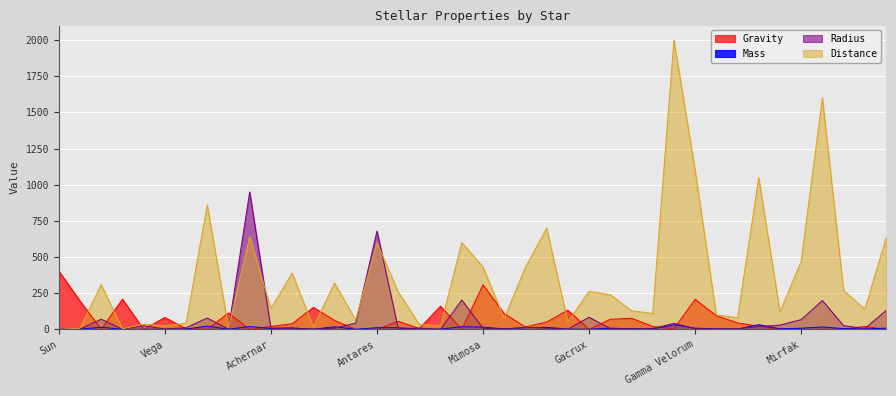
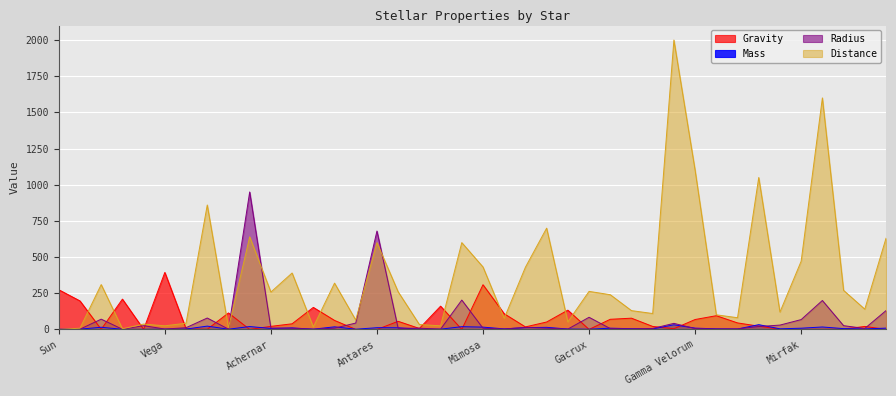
  {
    "Gravity": {
-     "Sun": 400,
-     "Vega": 80,
+     "Sun": 270,
+     "Vega": 390,
      "Mimosa": 310,
-     "Gamma Velorum": 210
+     "Gamma Velorum": 70
    },
    "Radius": {
      "Antares": 680,
      "Gacrux": 80,
      "Mirfak": 70
    },
    "Distance": {
      "Vega": 30,
-     "Achernar": 140,
+     "Achernar": 260,
      "Antares": 600,
      "Mimosa": 430,
      "Gacrux": 260,
      "Gamma Velorum": 1100,
      "Mirfak": 470
    }
  }
